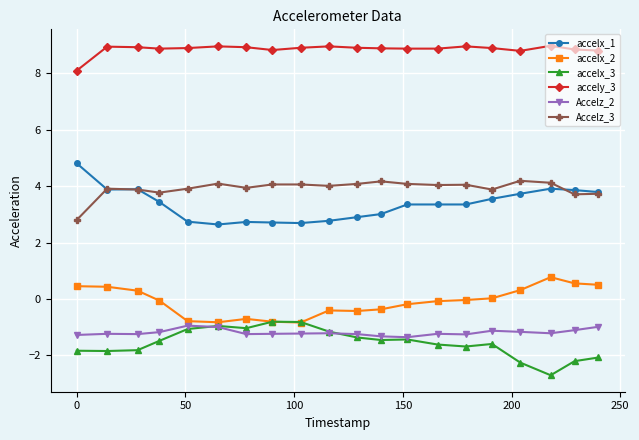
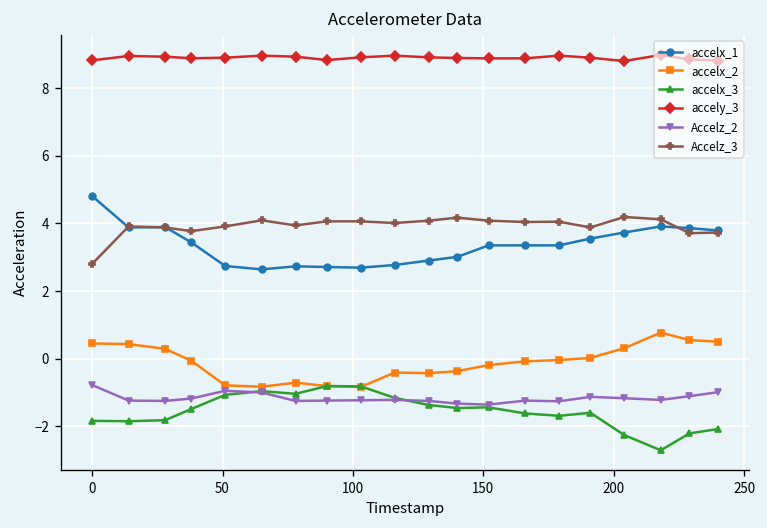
  {
    "accelx_1": {
      "0": 4.8
    },
    "accelx_2": {
      "0": 0.5
    },
    "accelx_3": {
      "0": -1.8
    },
    "accely_3": {
-     "0": 8.1
+     "0": 8.8
    },
    "Accelz_2": {
-     "0": -1.3
+     "0": -0.8
    },
    "Accelz_3": {
      "0": 2.8
    }
  }
